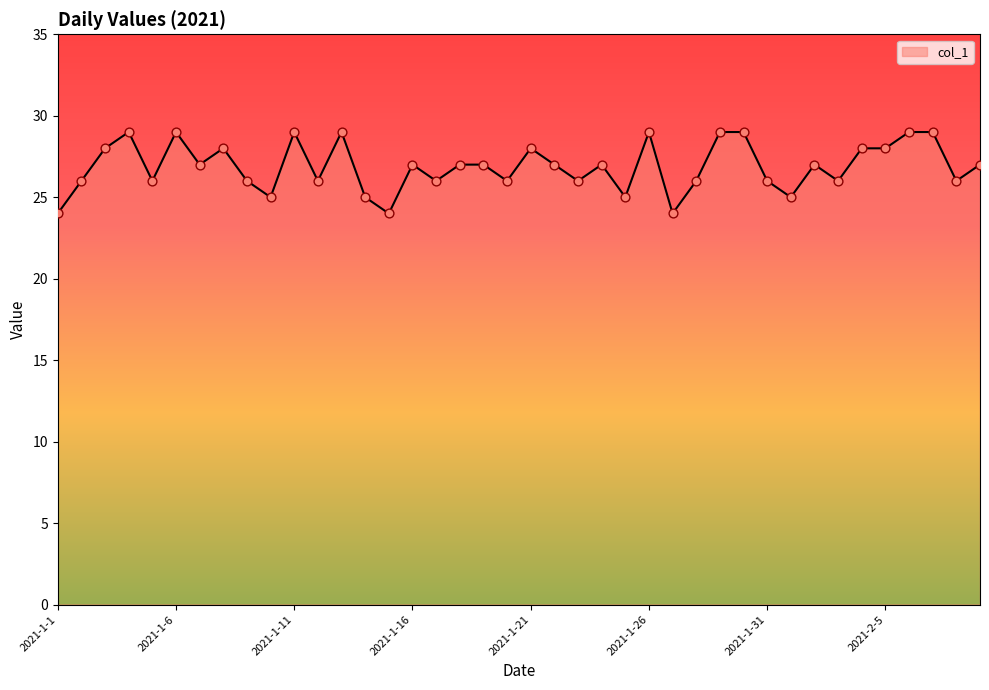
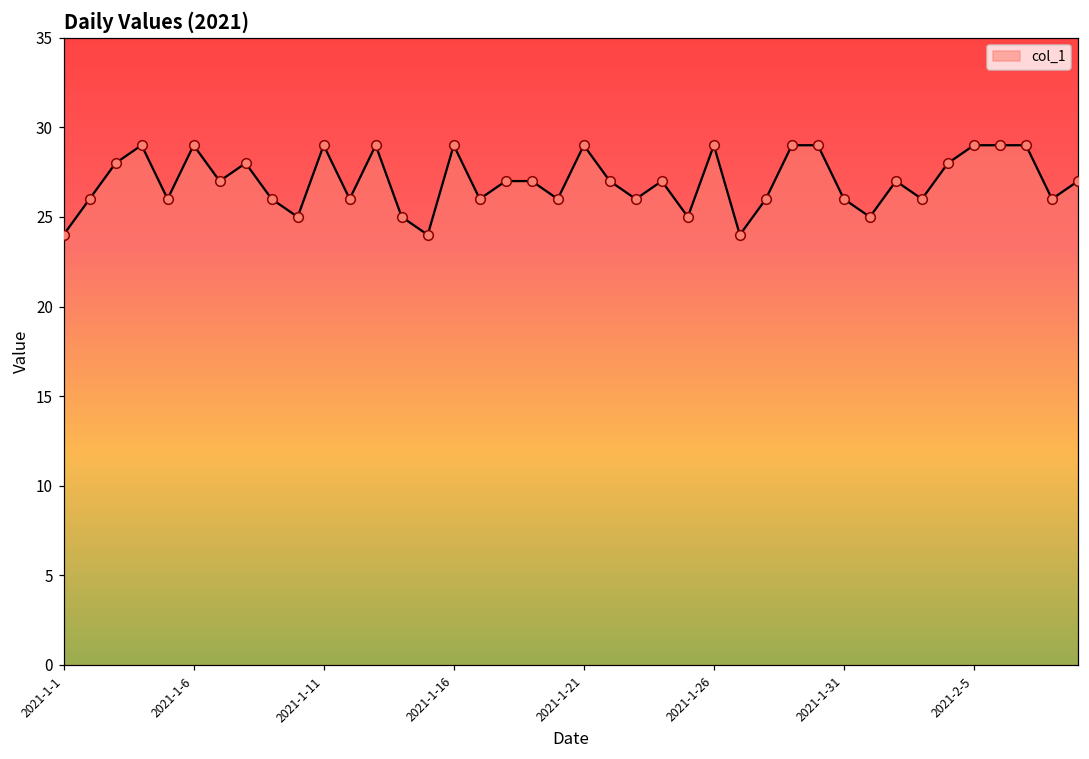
  {
    "2021-1-1": 24,
    "2021-1-6": 29,
    "2021-1-11": 29,
-   "2021-1-16": 27,
-   "2021-1-21": 28,
+   "2021-1-16": 29,
+   "2021-1-21": 29,
    "2021-1-26": 29,
    "2021-1-31": 26,
-   "2021-2-5": 28
+   "2021-2-5": 29
  }
